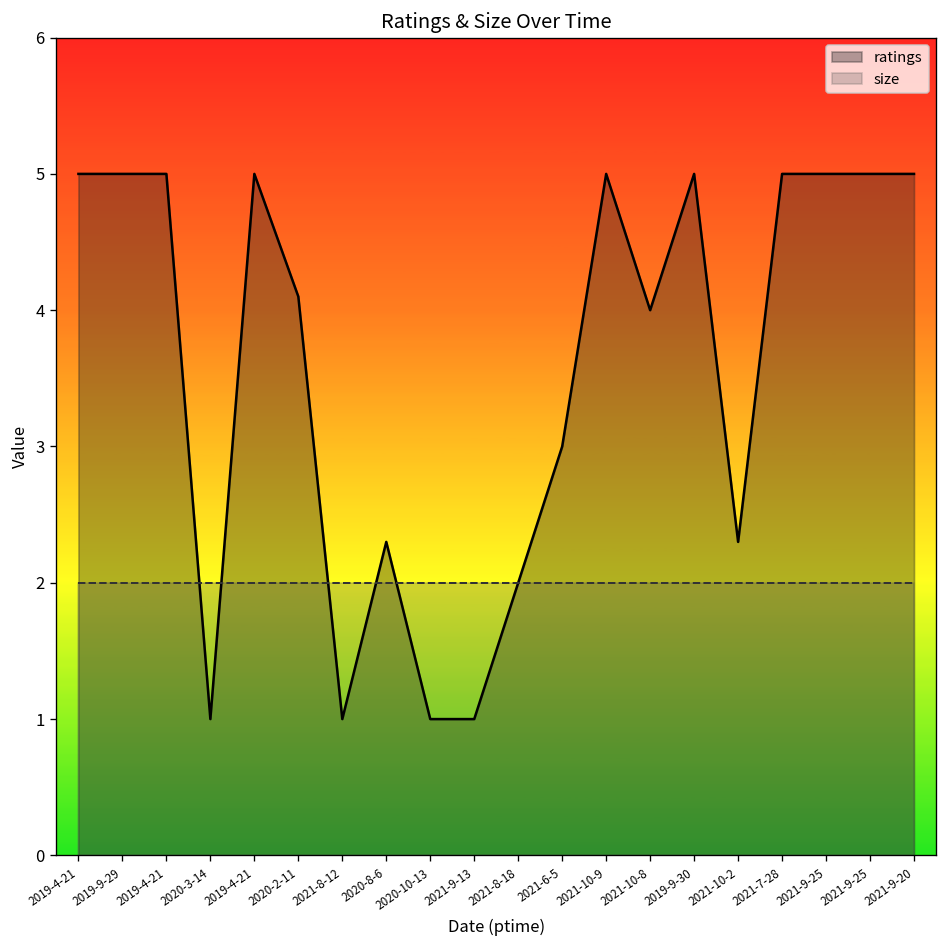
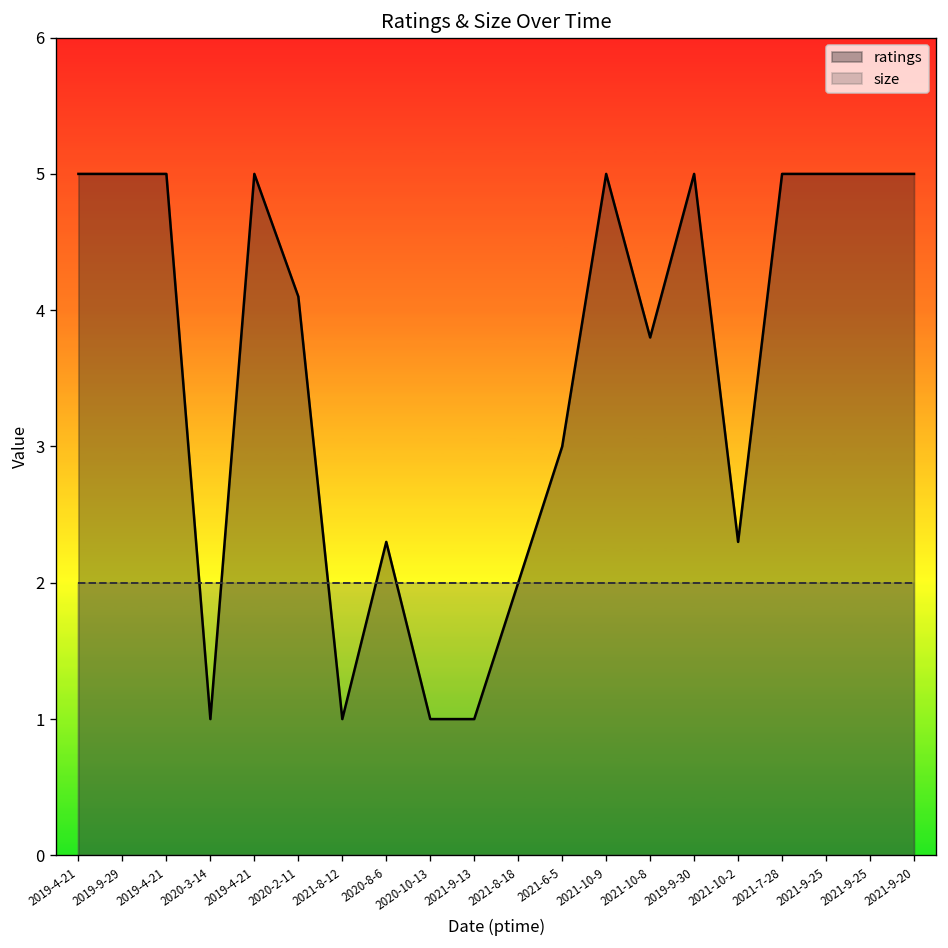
  {
    "ratings": {
      "2019-9-29": 5.0,
      "2020-3-14": 1.0,
      "2020-2-11": 4.1,
      "2021-8-12": 1.0,
      "2020-8-6": 2.3,
      "2020-10-13": 1.0,
      "2021-9-13": 1.0,
      "2021-6-5": 3.0,
      "2021-10-9": 5.0,
-     "2021-10-8": 4.0,
+     "2021-10-8": 3.8,
      "2019-9-30": 5.0,
      "2021-10-2": 2.3,
      "2021-7-28": 5.0,
      "2021-9-20": 5.0
    },
    "size": {
      "2019-9-29": 2.0,
      "2020-3-14": 2.0,
      "2020-2-11": 2.0,
      "2021-8-12": 2.0,
      "2020-8-6": 2.0,
      "2020-10-13": 2.0,
      "2021-9-13": 2.0,
      "2021-6-5": 2.0,
      "2021-10-9": 2.0,
      "2021-10-8": 2.0,
      "2019-9-30": 2.0,
      "2021-10-2": 2.0,
      "2021-7-28": 2.0,
      "2021-9-20": 2.0
    }
  }
